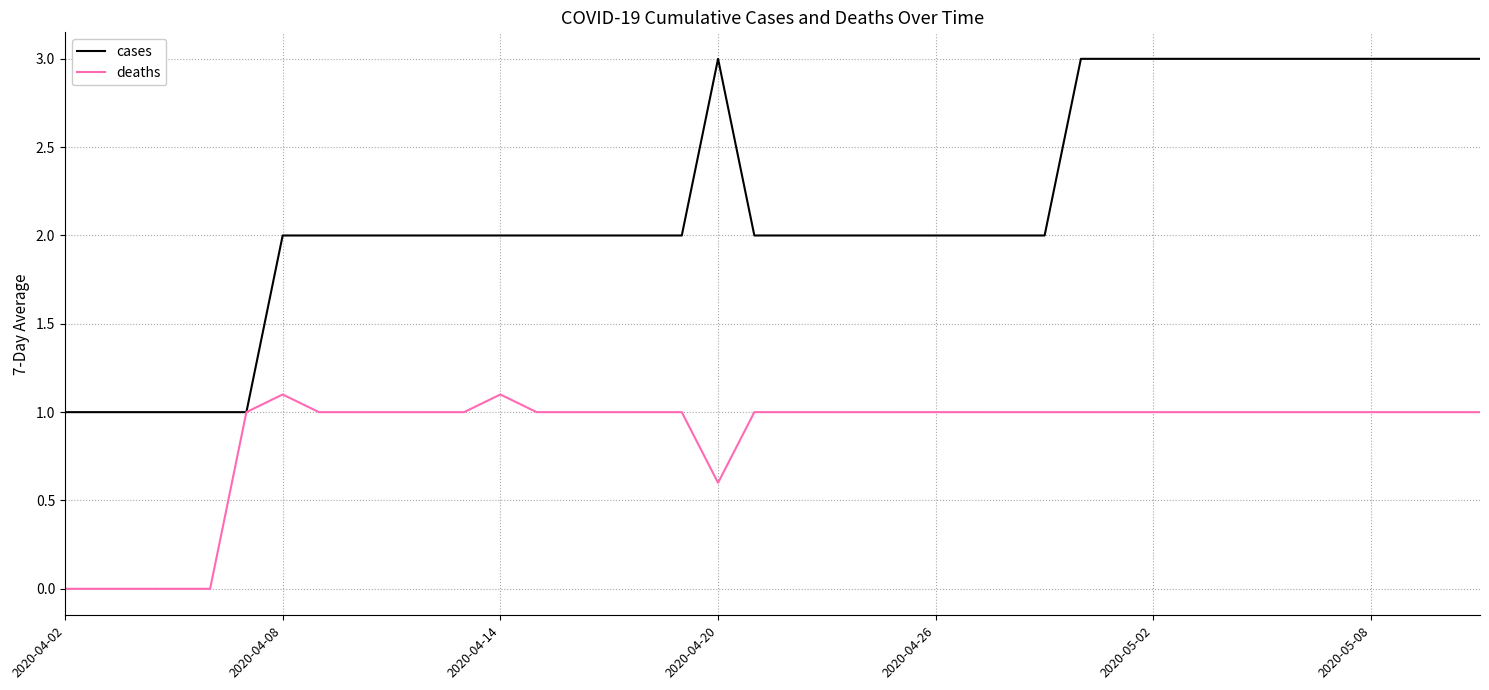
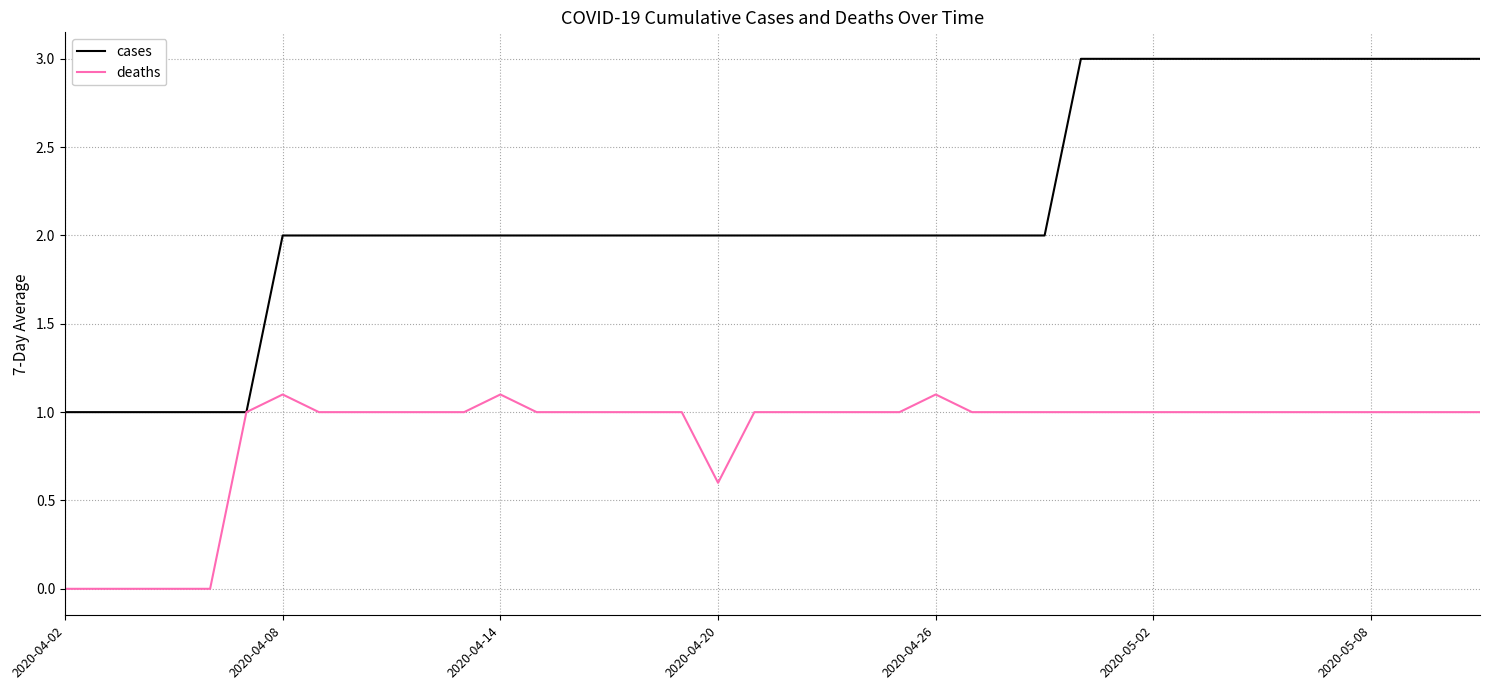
  {
    "cases": {
      "2020-04-02": 1,
      "2020-04-08": 2,
      "2020-04-14": 2,
-     "2020-04-20": 3,
+     "2020-04-20": 2,
      "2020-04-26": 2,
      "2020-05-02": 3,
      "2020-05-08": 3
    },
    "deaths": {
      "2020-04-02": 0.0,
      "2020-04-08": 1.1,
      "2020-04-14": 1.1,
      "2020-04-20": 0.6,
-     "2020-04-26": 1.0,
+     "2020-04-26": 1.1,
      "2020-05-02": 1.0,
      "2020-05-08": 1.0
    }
  }
